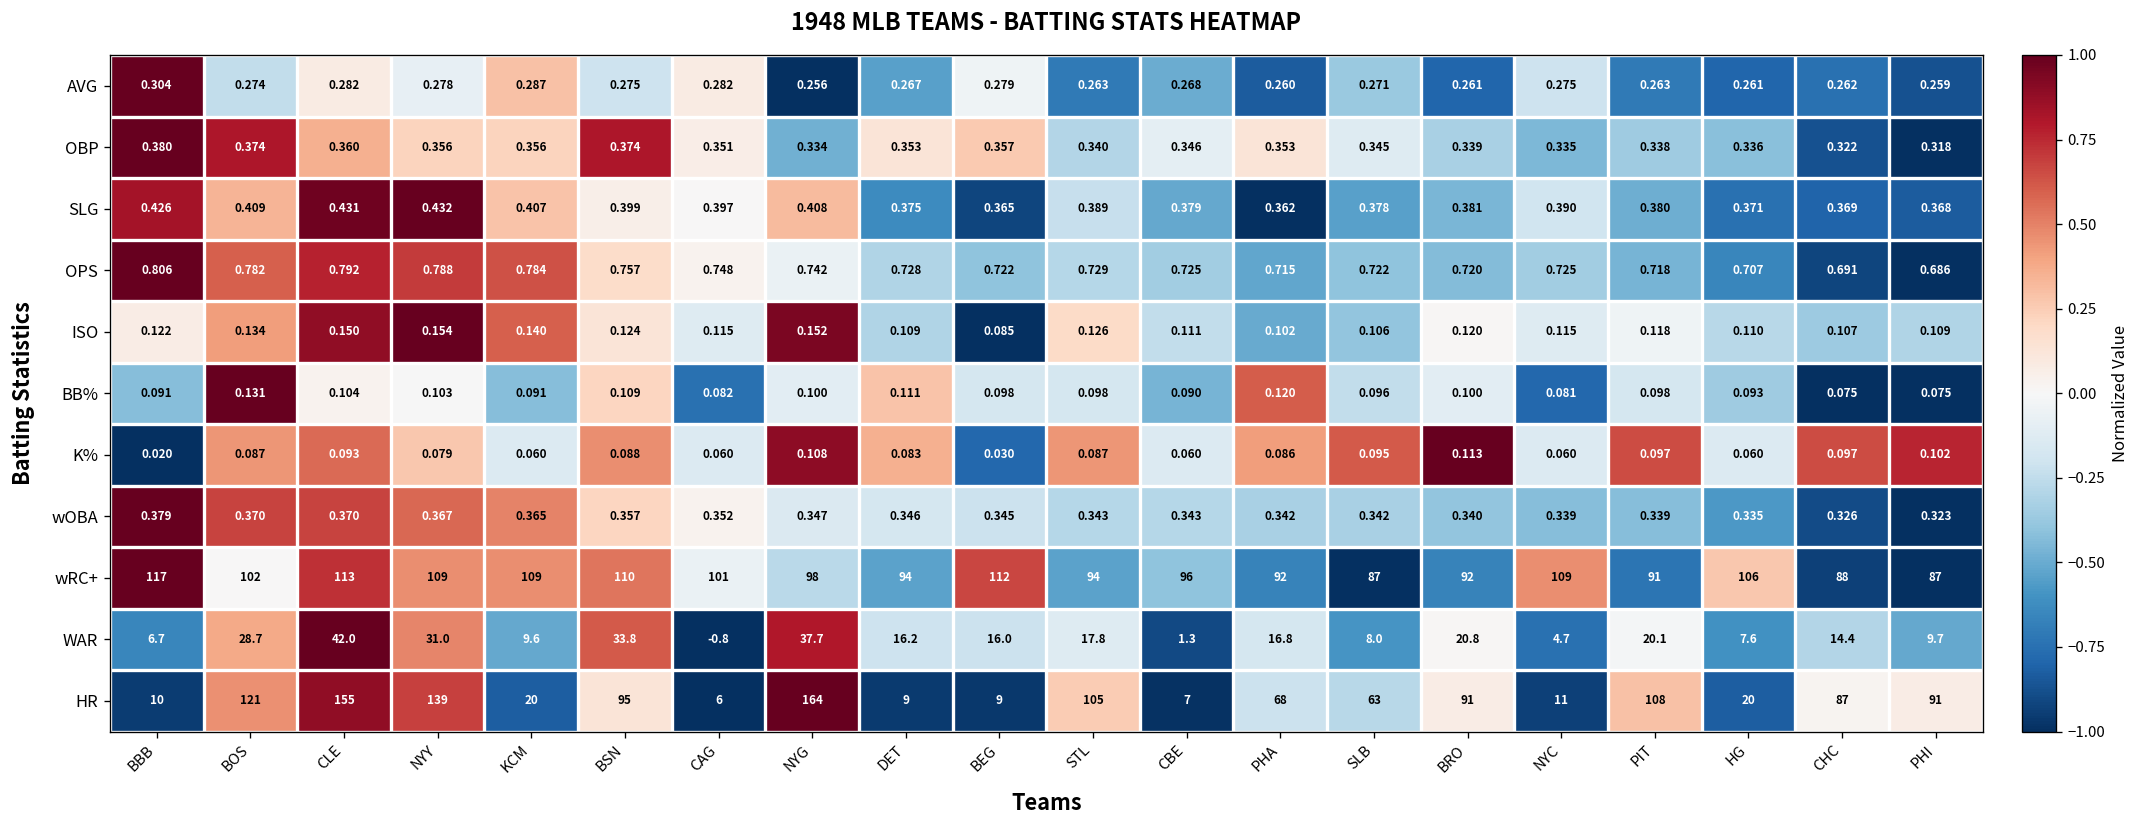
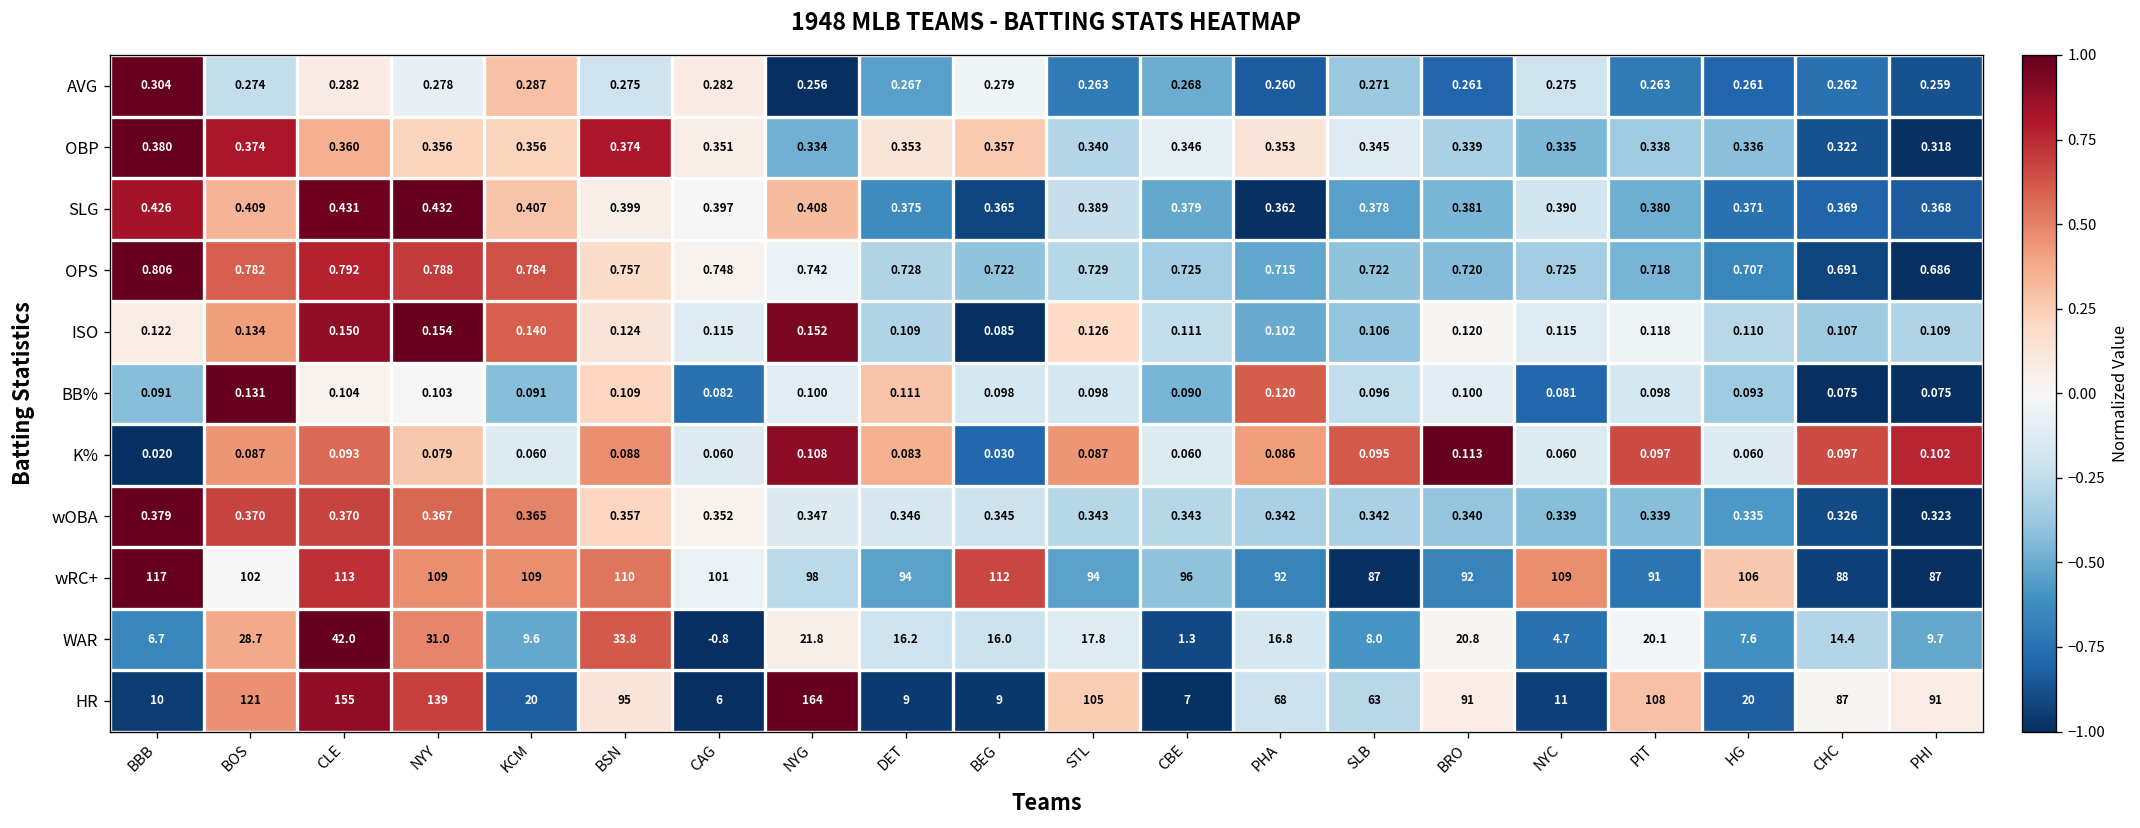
  {
    "WAR": {
      "BBB": 6.7,
      "BOS": 28.7,
      "CLE": 42.0,
      "NYY": 31.0,
      "KCM": 9.6,
      "BSN": 33.8,
      "CAG": -0.8,
-     "NYG": 37.7,
+     "NYG": 21.8,
      "DET": 16.2,
      "BEG": 16.0,
      "STL": 17.8,
      "CBE": 1.3,
      "PHA": 16.8,
      "SLB": 8.0,
      "BRO": 20.8,
      "NYC": 4.7,
      "PIT": 20.1,
      "HG": 7.6,
      "CHC": 14.4,
      "PHI": 9.7
    }
  }
